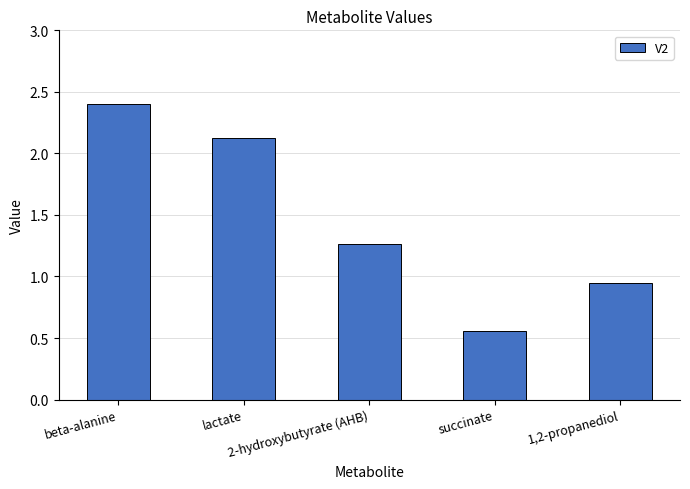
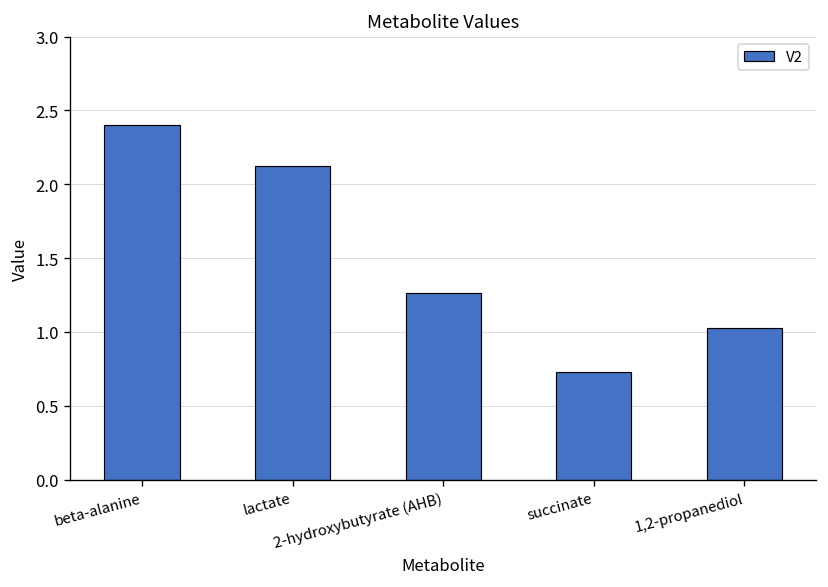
  {
    "beta-alanine": 2.40,
    "lactate": 2.13,
    "2-hydroxybutyrate (AHB)": 1.26,
-   "succinate": 0.56,
-   "1,2-propanediol": 0.94
+   "succinate": 0.73,
+   "1,2-propanediol": 1.03
  }
